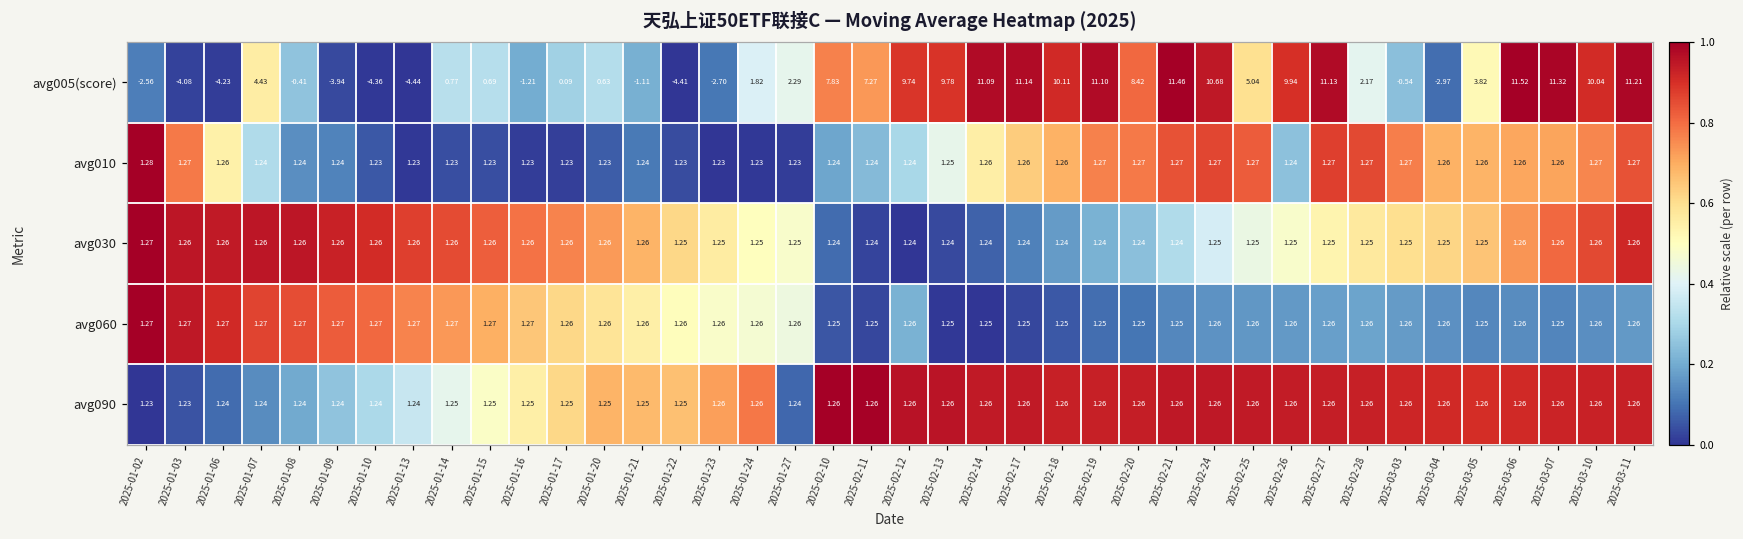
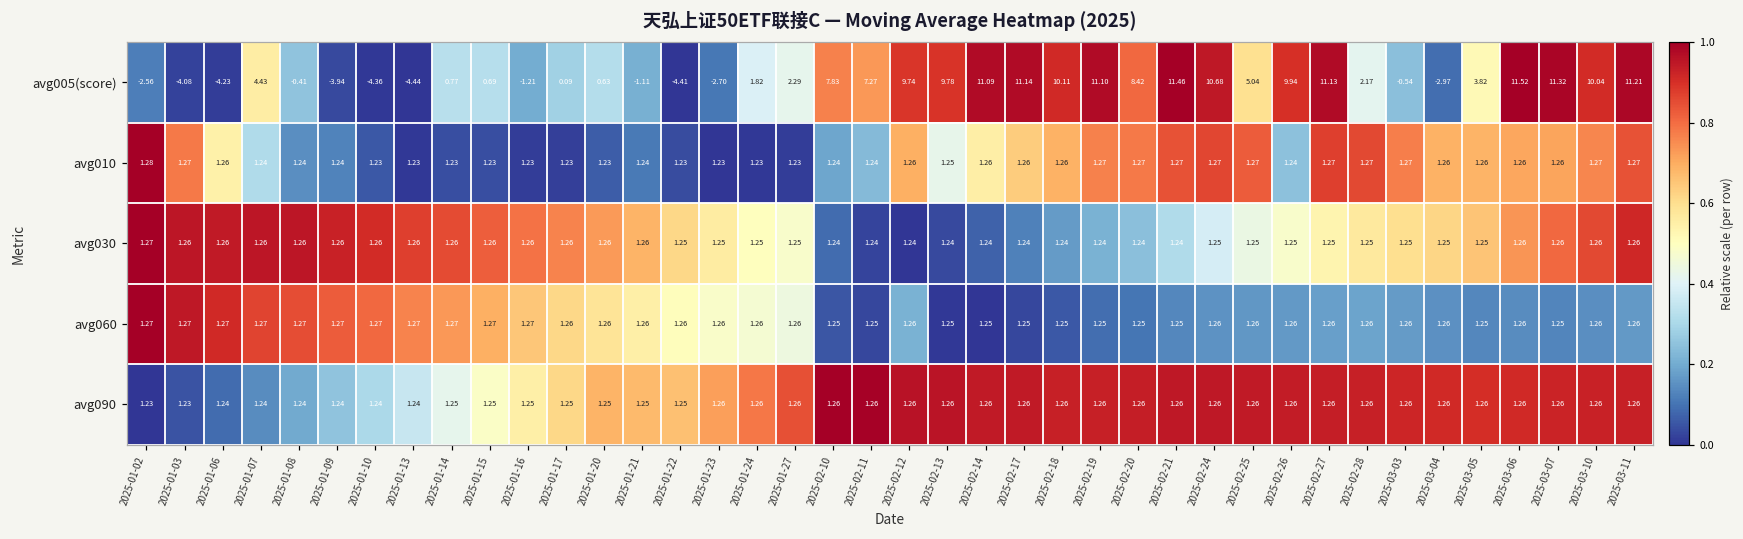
  {
    "avg005(score)": {
      "2025-01-02": -2.56,
      "2025-01-03": -4.08,
      "2025-01-06": -4.23,
      "2025-01-07": 4.43,
      "2025-01-08": -0.41,
      "2025-01-09": -3.94,
      "2025-01-10": -4.36,
      "2025-01-13": -4.44,
      "2025-01-14": 0.77,
      "2025-01-15": 0.69,
      "2025-01-16": -1.21,
      "2025-01-17": 0.09,
      "2025-01-20": 0.63,
      "2025-01-21": -1.11,
      "2025-01-22": -4.41,
      "2025-01-23": -2.70,
      "2025-01-24": 1.82,
      "2025-01-27": 2.29,
      "2025-02-10": 7.83,
      "2025-02-11": 7.27,
      "2025-02-12": 9.74,
      "2025-02-13": 9.78,
      "2025-02-14": 11.09,
      "2025-02-17": 11.14,
      "2025-02-18": 10.11,
      "2025-02-19": 11.10,
      "2025-02-20": 8.42,
      "2025-02-21": 11.46,
      "2025-02-24": 10.68,
      "2025-02-25": 5.04,
      "2025-02-26": 9.94,
      "2025-02-27": 11.13,
      "2025-02-28": 2.17,
      "2025-03-03": -0.54,
      "2025-03-04": -2.97,
      "2025-03-05": 3.82,
      "2025-03-06": 11.52,
      "2025-03-07": 11.32,
      "2025-03-10": 10.04,
      "2025-03-11": 11.21
    },
    "avg010": {
      "2025-01-02": 1.28,
      "2025-01-03": 1.27,
      "2025-01-06": 1.26,
      "2025-01-07": 1.24,
      "2025-01-08": 1.24,
      "2025-01-09": 1.24,
      "2025-01-10": 1.23,
      "2025-01-13": 1.23,
      "2025-01-14": 1.23,
      "2025-01-15": 1.23,
      "2025-01-16": 1.23,
      "2025-01-17": 1.23,
      "2025-01-20": 1.23,
      "2025-01-21": 1.24,
      "2025-01-22": 1.23,
      "2025-01-23": 1.23,
      "2025-01-24": 1.23,
      "2025-01-27": 1.23,
      "2025-02-10": 1.24,
      "2025-02-11": 1.24,
-     "2025-02-12": 1.24,
+     "2025-02-12": 1.26,
      "2025-02-13": 1.25,
      "2025-02-14": 1.26,
      "2025-02-17": 1.26,
      "2025-02-18": 1.26,
      "2025-02-19": 1.27,
      "2025-02-20": 1.27,
      "2025-02-21": 1.27,
      "2025-02-24": 1.27,
      "2025-02-25": 1.27,
      "2025-02-26": 1.24,
      "2025-02-27": 1.27,
      "2025-02-28": 1.27,
      "2025-03-03": 1.27,
      "2025-03-04": 1.26,
      "2025-03-05": 1.26,
      "2025-03-06": 1.26,
      "2025-03-07": 1.26,
      "2025-03-10": 1.27,
      "2025-03-11": 1.27
    },
    "avg030": {
      "2025-01-02": 1.27,
      "2025-01-03": 1.26,
      "2025-01-06": 1.26,
      "2025-01-07": 1.26,
      "2025-01-08": 1.26,
      "2025-01-09": 1.26,
      "2025-01-10": 1.26,
      "2025-01-13": 1.26,
      "2025-01-14": 1.26,
      "2025-01-15": 1.26,
      "2025-01-16": 1.26,
      "2025-01-17": 1.26,
      "2025-01-20": 1.26,
      "2025-01-21": 1.26,
      "2025-01-22": 1.25,
      "2025-01-23": 1.25,
      "2025-01-24": 1.25,
      "2025-01-27": 1.25,
      "2025-02-10": 1.24,
      "2025-02-11": 1.24,
      "2025-02-12": 1.24,
      "2025-02-13": 1.24,
      "2025-02-14": 1.24,
      "2025-02-17": 1.24,
      "2025-02-18": 1.24,
      "2025-02-19": 1.24,
      "2025-02-20": 1.24,
      "2025-02-21": 1.24,
      "2025-02-24": 1.25,
      "2025-02-25": 1.25,
      "2025-02-26": 1.25,
      "2025-02-27": 1.25,
      "2025-02-28": 1.25,
      "2025-03-03": 1.25,
      "2025-03-04": 1.25,
      "2025-03-05": 1.25,
      "2025-03-06": 1.26,
      "2025-03-07": 1.26,
      "2025-03-10": 1.26,
      "2025-03-11": 1.26
    },
    "avg060": {
      "2025-01-02": 1.27,
      "2025-01-03": 1.27,
      "2025-01-06": 1.27,
      "2025-01-07": 1.27,
      "2025-01-08": 1.27,
      "2025-01-09": 1.27,
      "2025-01-10": 1.27,
      "2025-01-13": 1.27,
      "2025-01-14": 1.27,
      "2025-01-15": 1.27,
      "2025-01-16": 1.27,
      "2025-01-17": 1.26,
      "2025-01-20": 1.26,
      "2025-01-21": 1.26,
      "2025-01-22": 1.26,
      "2025-01-23": 1.26,
      "2025-01-24": 1.26,
      "2025-01-27": 1.26,
      "2025-02-10": 1.25,
      "2025-02-11": 1.25,
      "2025-02-12": 1.26,
      "2025-02-13": 1.25,
      "2025-02-14": 1.25,
      "2025-02-17": 1.25,
      "2025-02-18": 1.25,
      "2025-02-19": 1.25,
      "2025-02-20": 1.25,
      "2025-02-21": 1.25,
      "2025-02-24": 1.26,
      "2025-02-25": 1.26,
      "2025-02-26": 1.26,
      "2025-02-27": 1.26,
      "2025-02-28": 1.26,
      "2025-03-03": 1.26,
      "2025-03-04": 1.26,
      "2025-03-05": 1.25,
      "2025-03-06": 1.26,
      "2025-03-07": 1.25,
      "2025-03-10": 1.26,
      "2025-03-11": 1.26
    },
    "avg090": {
      "2025-01-02": 1.23,
      "2025-01-03": 1.23,
      "2025-01-06": 1.24,
      "2025-01-07": 1.24,
      "2025-01-08": 1.24,
      "2025-01-09": 1.24,
      "2025-01-10": 1.24,
      "2025-01-13": 1.24,
      "2025-01-14": 1.25,
      "2025-01-15": 1.25,
      "2025-01-16": 1.25,
      "2025-01-17": 1.25,
      "2025-01-20": 1.25,
      "2025-01-21": 1.25,
      "2025-01-22": 1.25,
      "2025-01-23": 1.26,
      "2025-01-24": 1.26,
-     "2025-01-27": 1.24,
+     "2025-01-27": 1.26,
      "2025-02-10": 1.26,
      "2025-02-11": 1.26,
      "2025-02-12": 1.26,
      "2025-02-13": 1.26,
      "2025-02-14": 1.26,
      "2025-02-17": 1.26,
      "2025-02-18": 1.26,
      "2025-02-19": 1.26,
      "2025-02-20": 1.26,
      "2025-02-21": 1.26,
      "2025-02-24": 1.26,
      "2025-02-25": 1.26,
      "2025-02-26": 1.26,
      "2025-02-27": 1.26,
      "2025-02-28": 1.26,
      "2025-03-03": 1.26,
      "2025-03-04": 1.26,
      "2025-03-05": 1.26,
      "2025-03-06": 1.26,
      "2025-03-07": 1.26,
      "2025-03-10": 1.26,
      "2025-03-11": 1.26
    }
  }
